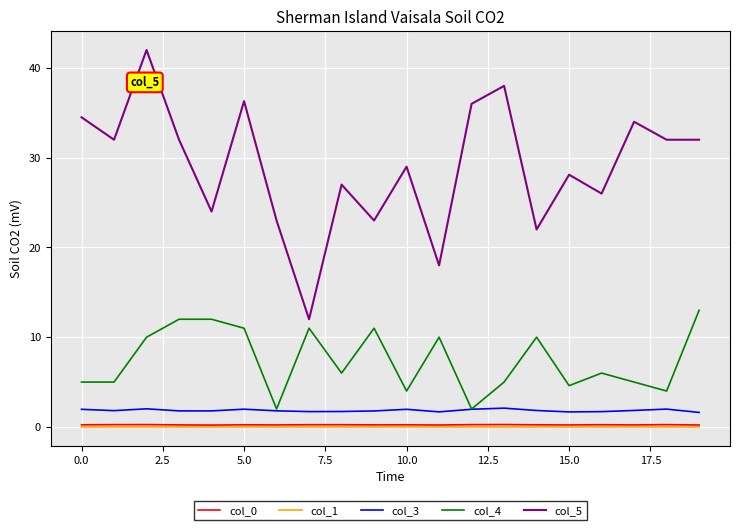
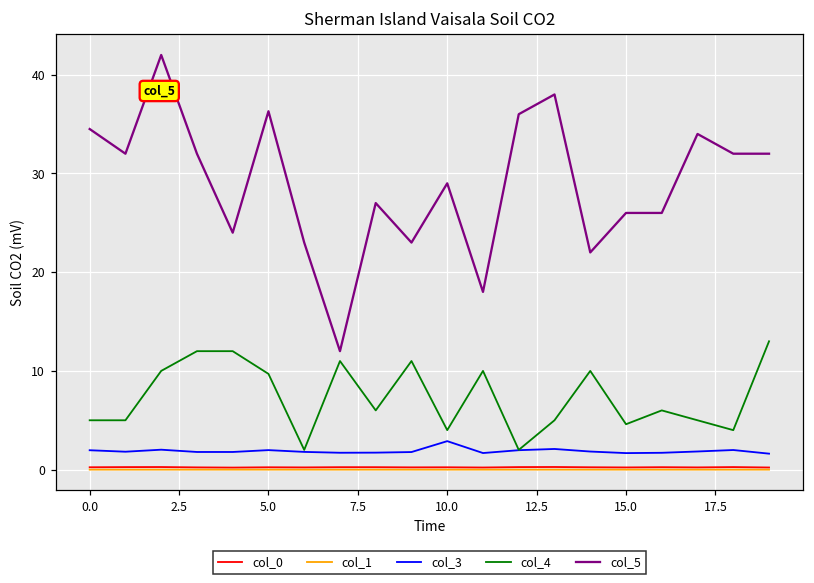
  {
    "col_3": {
      "0.0": 2,
      "5.0": 2,
-     "10.0": 2,
+     "10.0": 3,
      "15.0": 2
    },
    "col_4": {
      "0.0": 5,
-     "5.0": 11,
+     "5.0": 10,
      "10.0": 4,
      "15.0": 5
    },
    "col_5": {
      "0.0": 35,
      "5.0": 36,
      "10.0": 29,
-     "15.0": 28
+     "15.0": 26
    }
  }
